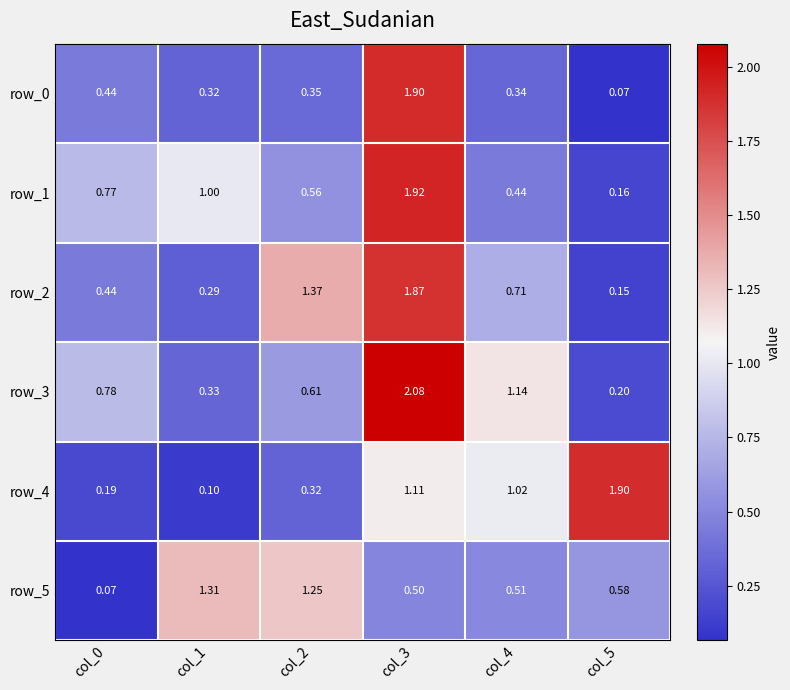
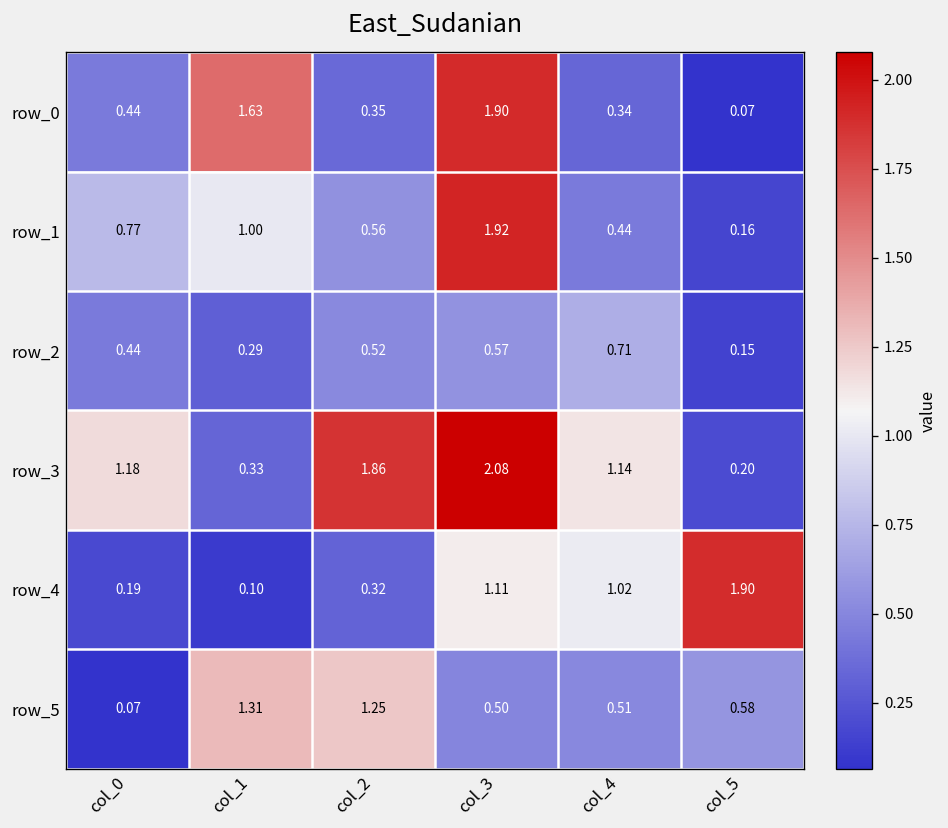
  {
    "row_0": {
      "col_0": 0.44,
-     "col_1": 0.32,
+     "col_1": 1.63,
      "col_2": 0.35,
      "col_3": 1.90,
      "col_4": 0.34,
      "col_5": 0.07
    },
    "row_1": {
      "col_0": 0.77,
      "col_1": 1.00,
      "col_2": 0.56,
      "col_3": 1.92,
      "col_4": 0.44,
      "col_5": 0.16
    },
    "row_2": {
      "col_0": 0.44,
      "col_1": 0.29,
-     "col_2": 1.37,
-     "col_3": 1.87,
+     "col_2": 0.52,
+     "col_3": 0.57,
      "col_4": 0.71,
      "col_5": 0.15
    },
    "row_3": {
-     "col_0": 0.78,
+     "col_0": 1.18,
      "col_1": 0.33,
-     "col_2": 0.61,
+     "col_2": 1.86,
      "col_3": 2.08,
      "col_4": 1.14,
      "col_5": 0.20
    },
    "row_4": {
      "col_0": 0.19,
      "col_1": 0.10,
      "col_2": 0.32,
      "col_3": 1.11,
      "col_4": 1.02,
      "col_5": 1.90
    },
    "row_5": {
      "col_0": 0.07,
      "col_1": 1.31,
      "col_2": 1.25,
      "col_3": 0.50,
      "col_4": 0.51,
      "col_5": 0.58
    }
  }
